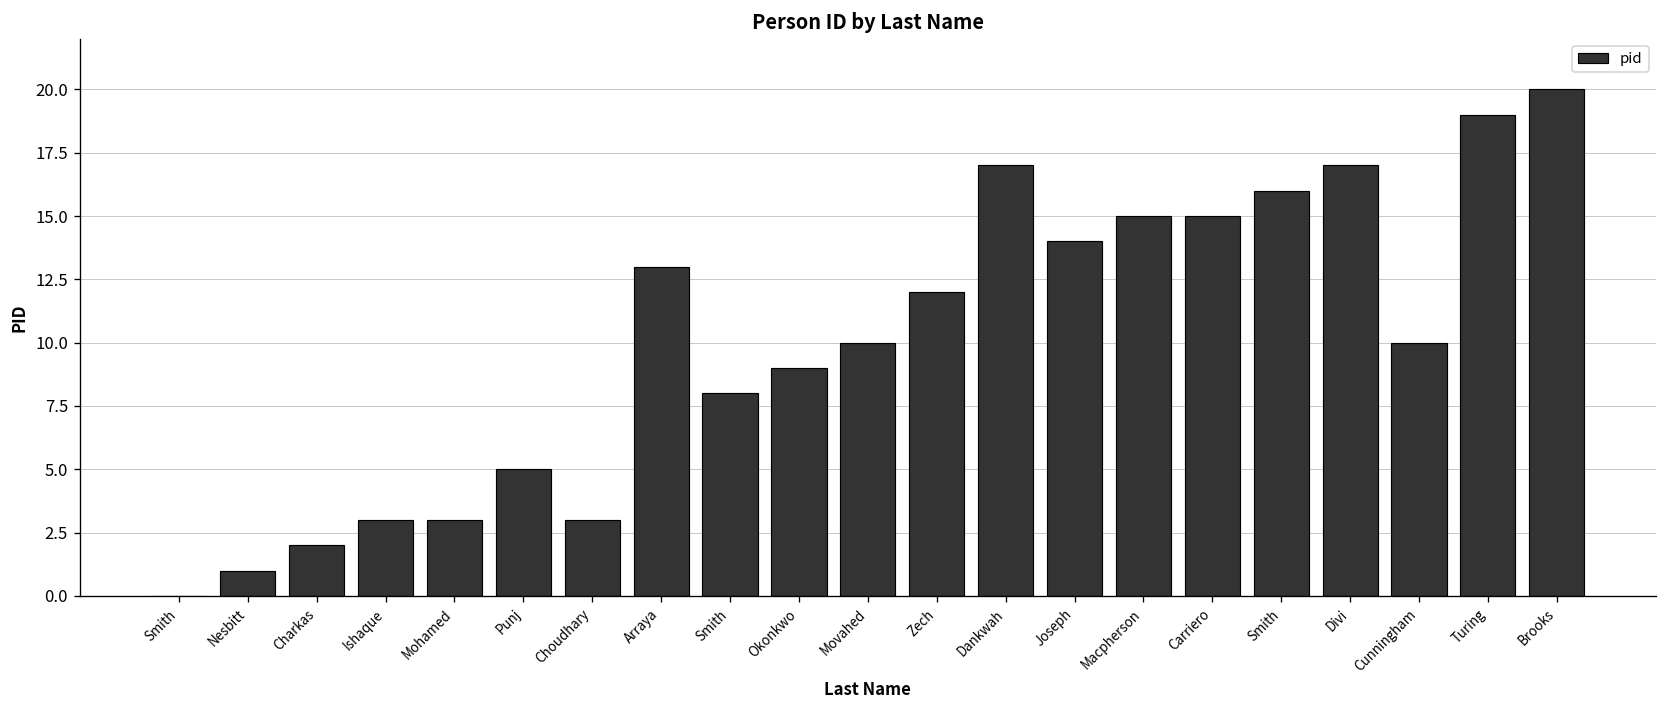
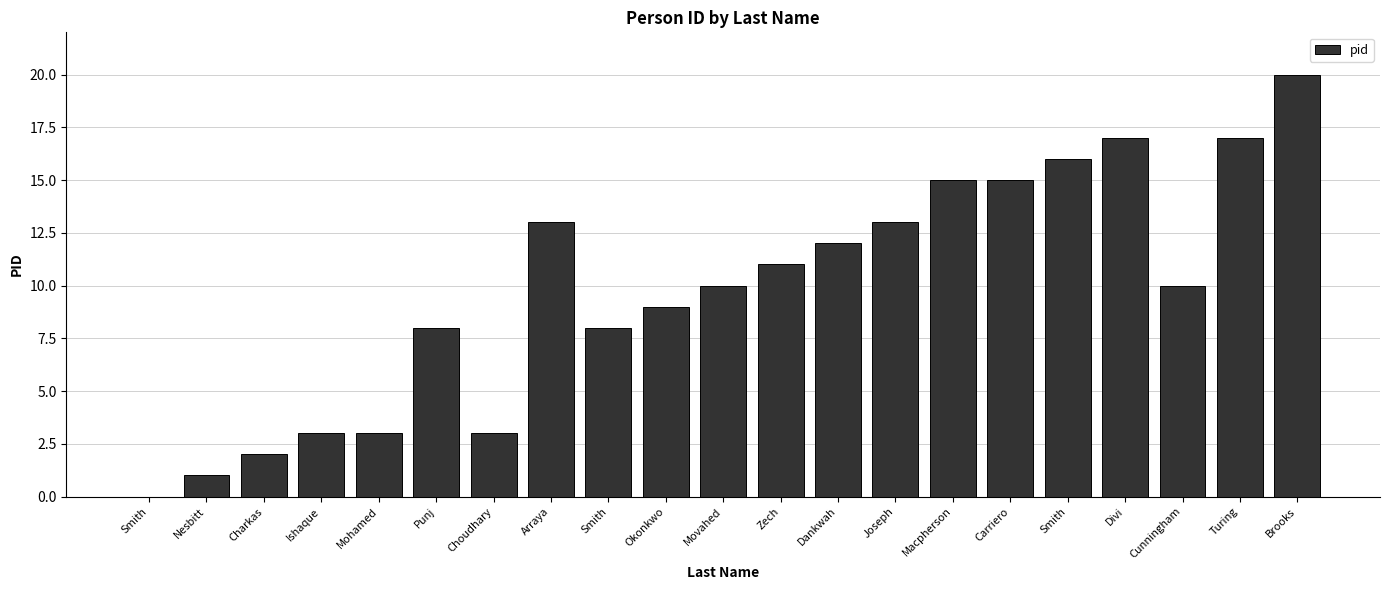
  {
    "Nesbitt": 1,
    "Charkas": 2,
    "Ishaque": 3,
    "Mohamed": 3,
-   "Punj": 5,
+   "Punj": 8,
    "Choudhary": 3,
    "Arraya": 13,
    "Okonkwo": 9,
    "Movahed": 10,
-   "Zech": 12,
-   "Dankwah": 17,
-   "Joseph": 14,
+   "Zech": 11,
+   "Dankwah": 12,
+   "Joseph": 13,
    "Macpherson": 15,
    "Carriero": 15,
    "Divi": 17,
    "Cunningham": 10,
-   "Turing": 19,
+   "Turing": 17,
    "Brooks": 20
  }
